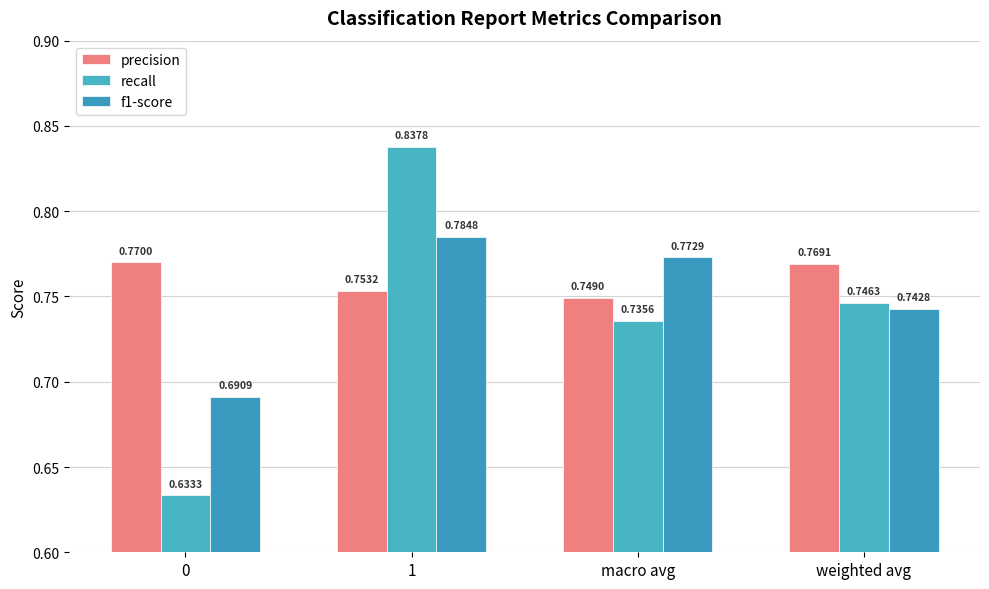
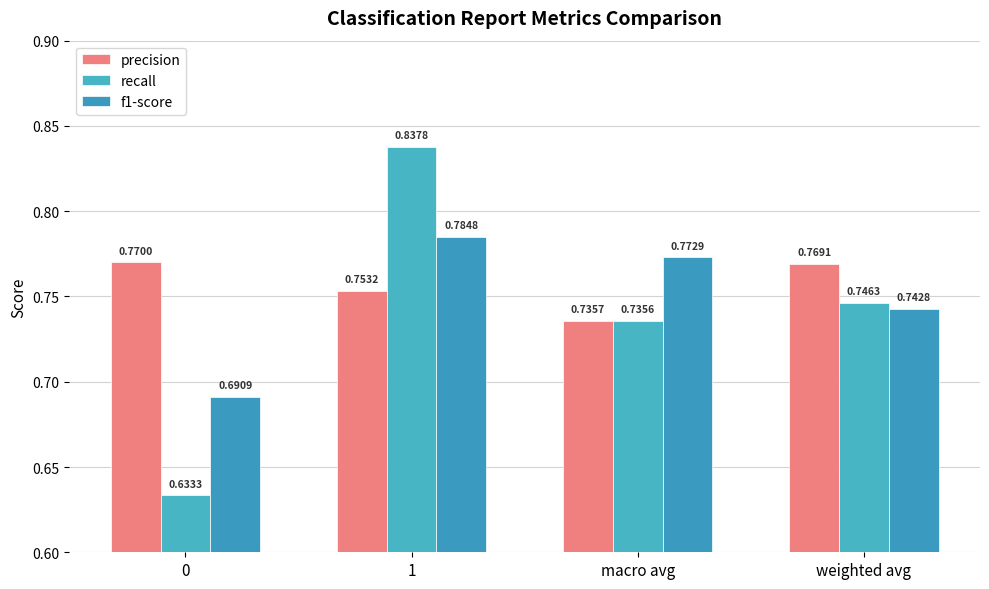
  {
    "precision": {
      "0": 0.7700,
      "1": 0.7532,
-     "macro avg": 0.7490,
+     "macro avg": 0.7357,
      "weighted avg": 0.7691
    }
  }
